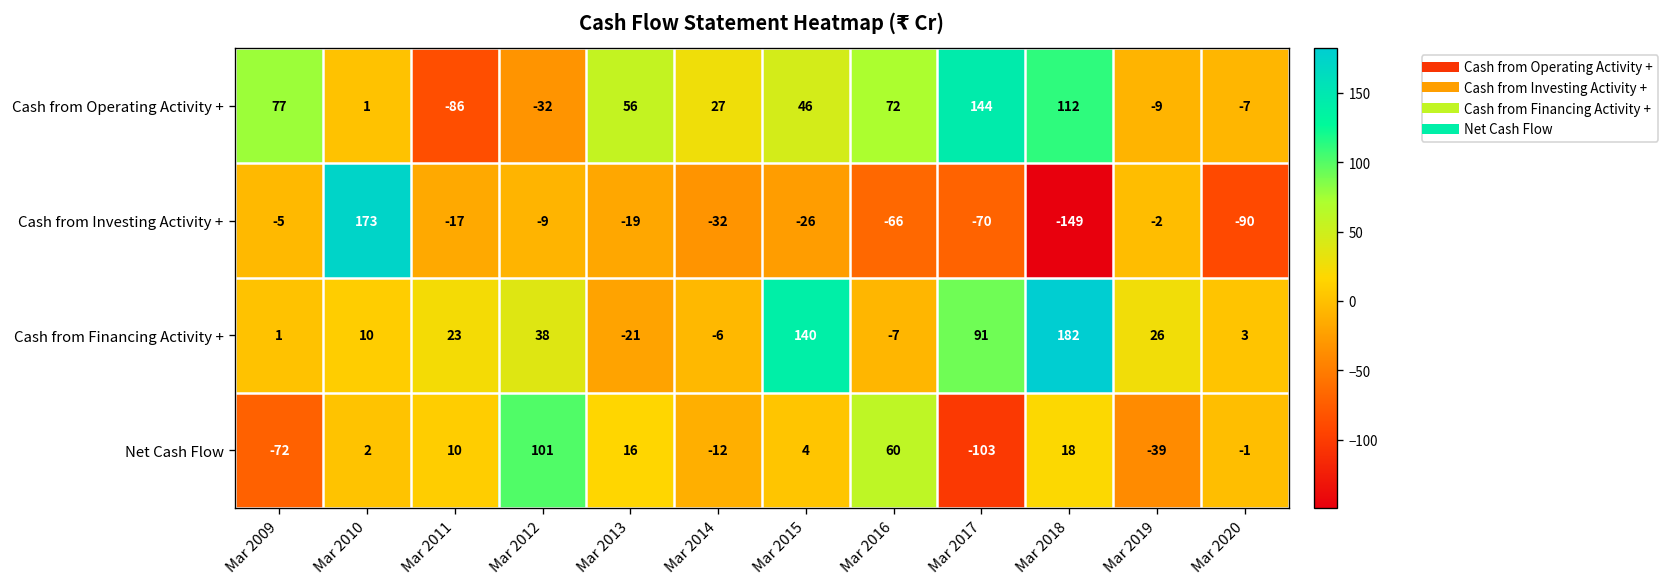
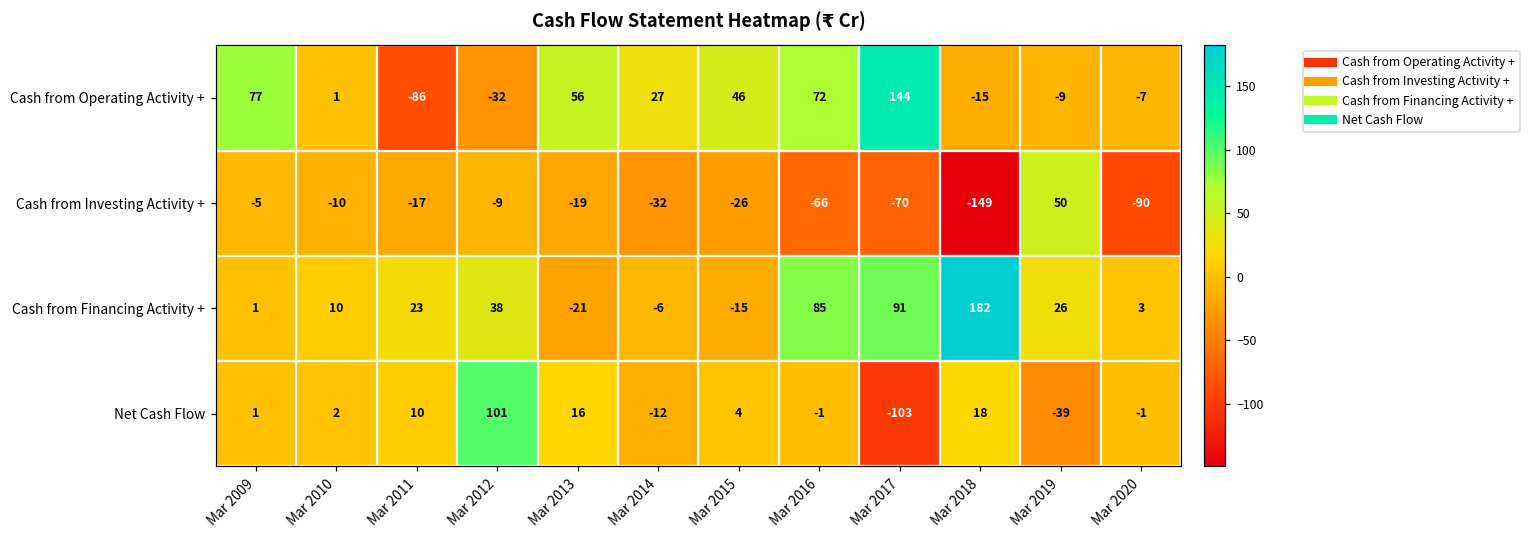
  {
    "Cash from Operating Activity +": {
      "Mar 2009": 77,
      "Mar 2010": 1,
      "Mar 2011": -86,
      "Mar 2012": -32,
      "Mar 2013": 56,
      "Mar 2014": 27,
      "Mar 2015": 46,
      "Mar 2016": 72,
      "Mar 2017": 144,
-     "Mar 2018": 112,
+     "Mar 2018": -15,
      "Mar 2019": -9,
      "Mar 2020": -7
    },
    "Cash from Investing Activity +": {
      "Mar 2009": -5,
-     "Mar 2010": 173,
+     "Mar 2010": -10,
      "Mar 2011": -17,
      "Mar 2012": -9,
      "Mar 2013": -19,
      "Mar 2014": -32,
      "Mar 2015": -26,
      "Mar 2016": -66,
      "Mar 2017": -70,
      "Mar 2018": -149,
-     "Mar 2019": -2,
+     "Mar 2019": 50,
      "Mar 2020": -90
    },
    "Cash from Financing Activity +": {
      "Mar 2009": 1,
      "Mar 2010": 10,
      "Mar 2011": 23,
      "Mar 2012": 38,
      "Mar 2013": -21,
      "Mar 2014": -6,
-     "Mar 2015": 140,
-     "Mar 2016": -7,
+     "Mar 2015": -15,
+     "Mar 2016": 85,
      "Mar 2017": 91,
      "Mar 2018": 182,
      "Mar 2019": 26,
      "Mar 2020": 3
    },
    "Net Cash Flow": {
-     "Mar 2009": -72,
+     "Mar 2009": 1,
      "Mar 2010": 2,
      "Mar 2011": 10,
      "Mar 2012": 101,
      "Mar 2013": 16,
      "Mar 2014": -12,
      "Mar 2015": 4,
-     "Mar 2016": 60,
+     "Mar 2016": -1,
      "Mar 2017": -103,
      "Mar 2018": 18,
      "Mar 2019": -39,
      "Mar 2020": -1
    }
  }
